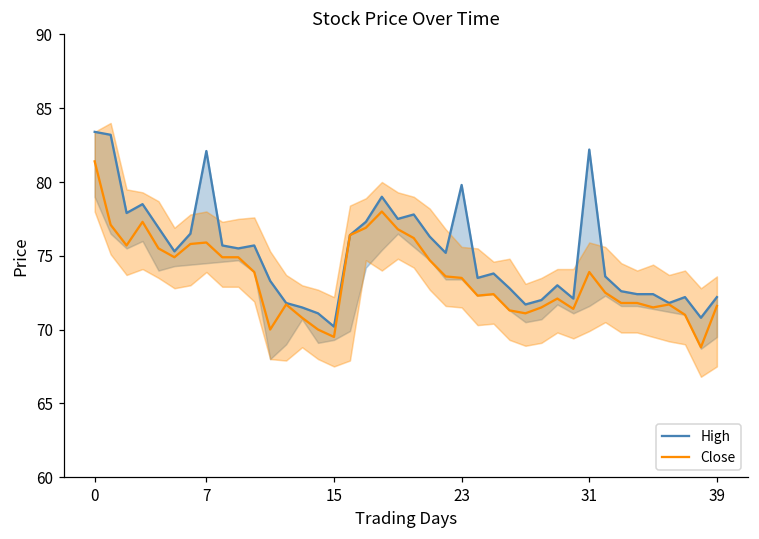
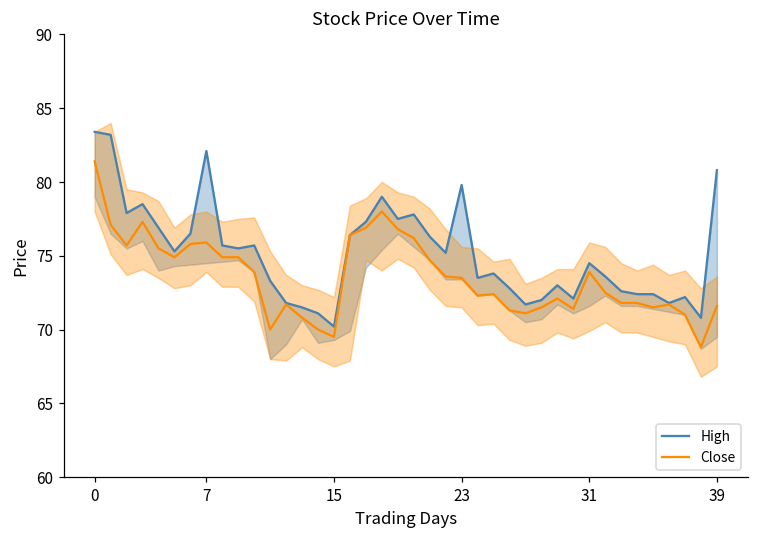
  {
    "High": {
      "7": 82.1,
      "15": 70.2,
      "23": 79.8,
-     "31": 82.2,
-     "39": 72.2
+     "31": 74.5,
+     "39": 80.8
    }
  }
